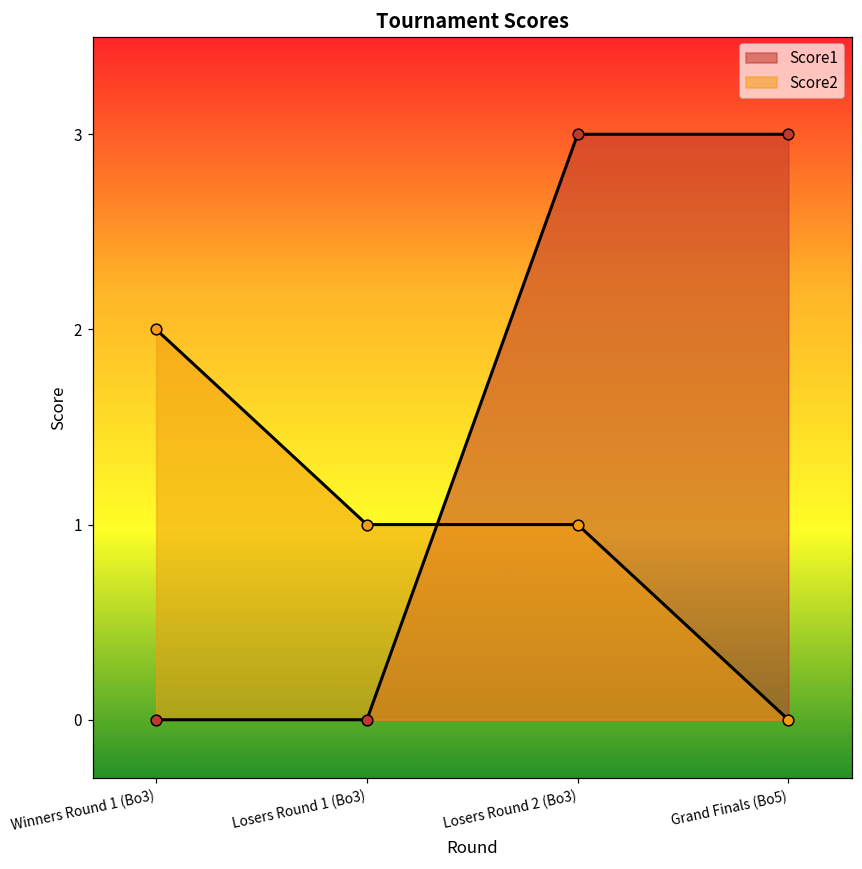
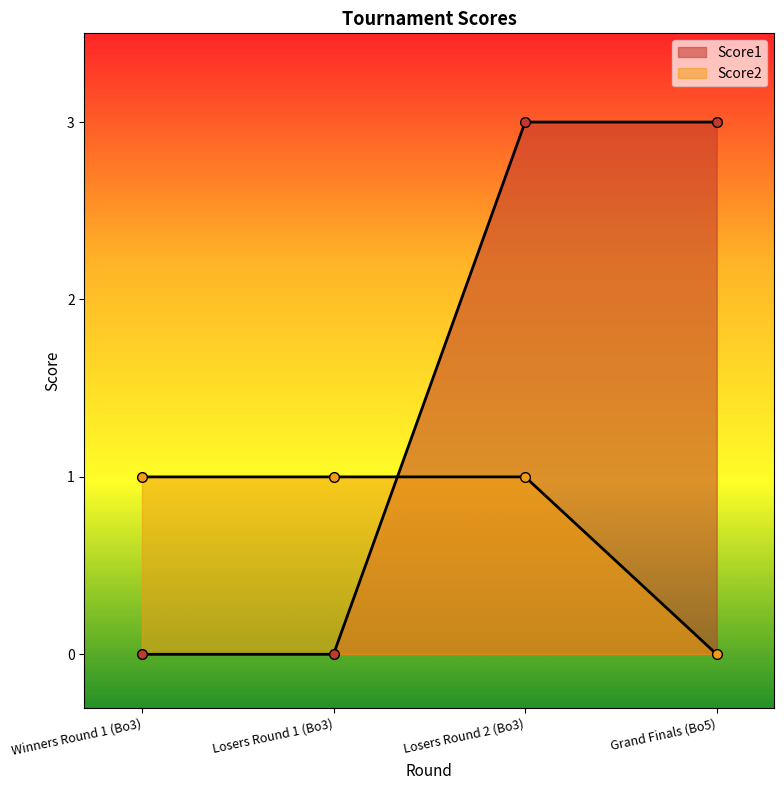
  {
    "Score1": {
      "Winners Round 1 (Bo3)": 0,
      "Losers Round 1 (Bo3)": 0,
      "Losers Round 2 (Bo3)": 3,
      "Grand Finals (Bo5)": 3
    },
    "Score2": {
-     "Winners Round 1 (Bo3)": 2,
+     "Winners Round 1 (Bo3)": 1,
      "Losers Round 1 (Bo3)": 1,
      "Losers Round 2 (Bo3)": 1,
      "Grand Finals (Bo5)": 0
    }
  }
